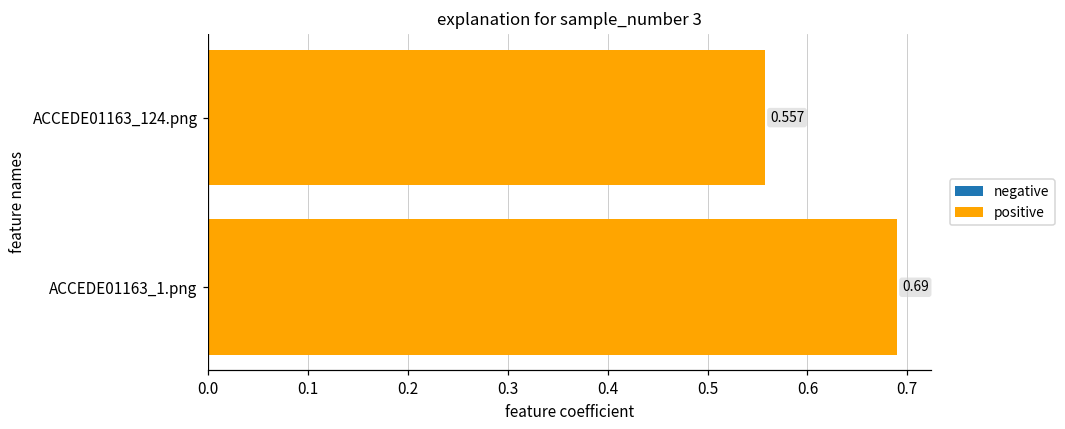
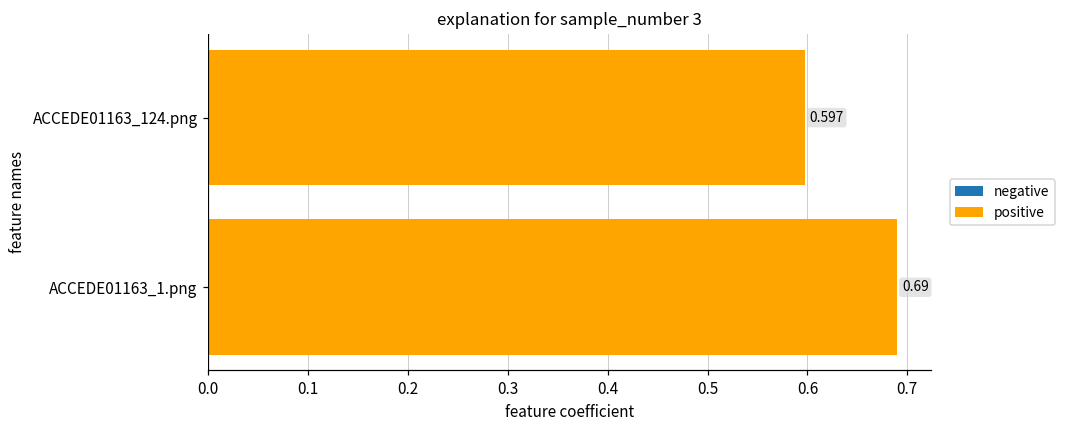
  {
-   "ACCEDE01163_124.png": 0.557
+   "ACCEDE01163_124.png": 0.597
  }
